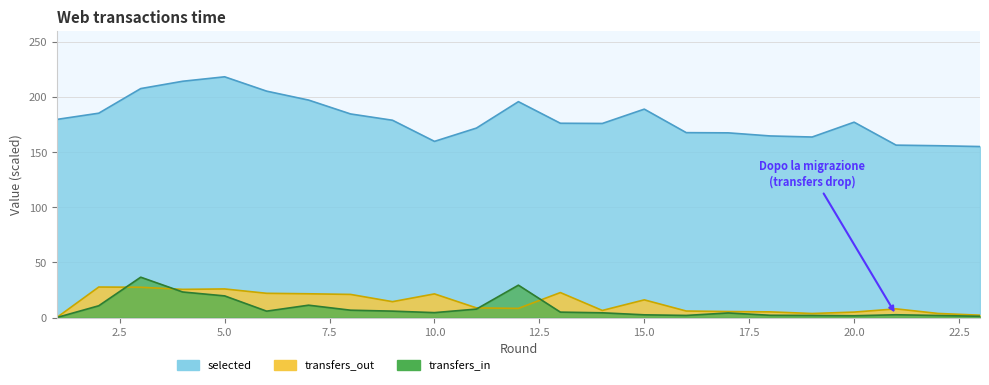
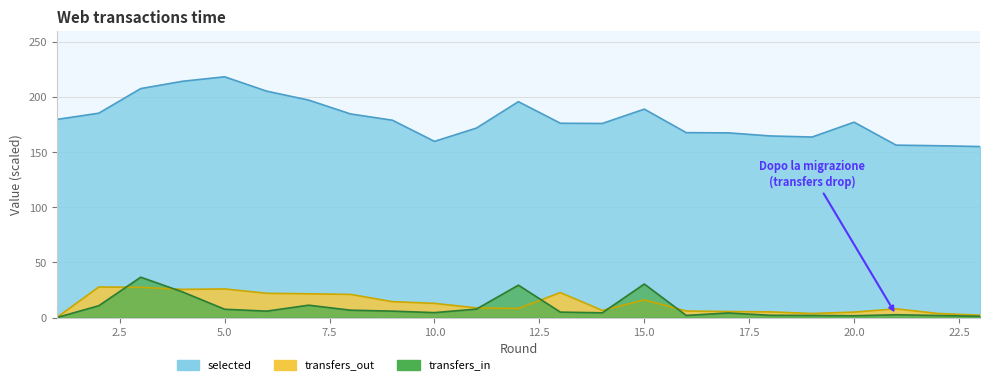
  {
    "selected": {
      "5.0": 218,
      "10.0": 160,
      "15.0": 189,
      "20.0": 177
    },
    "transfers_out": {
      "5.0": 26,
-     "10.0": 21,
+     "10.0": 13,
      "15.0": 16,
      "20.0": 5
    },
    "transfers_in": {
-     "5.0": 20,
+     "5.0": 8,
      "10.0": 4,
-     "15.0": 2,
+     "15.0": 30,
      "20.0": 2
    }
  }
